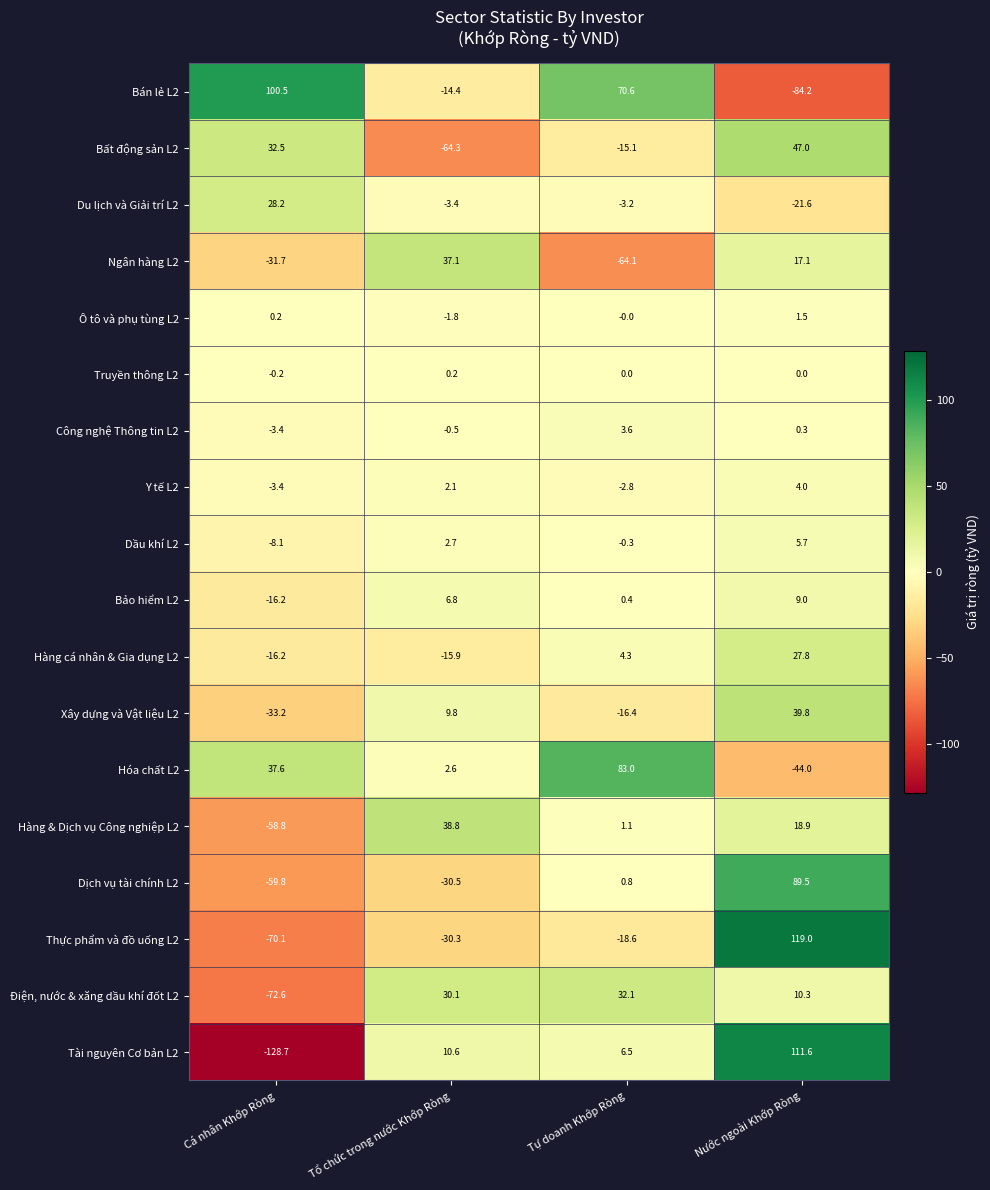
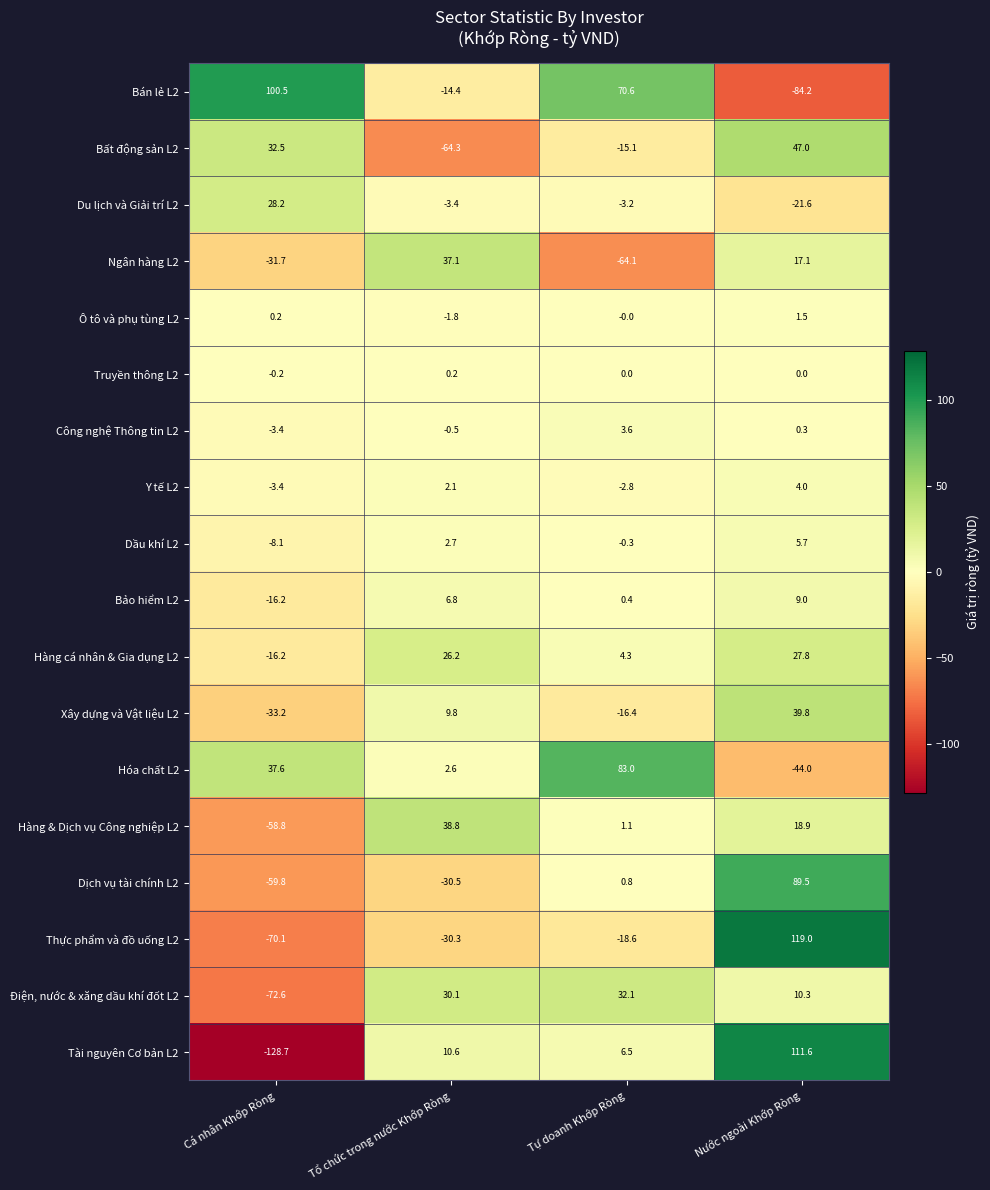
  {
    "Bán lẻ L2": {
      "Cá nhân Khớp Ròng": 100.5,
      "Tổ chức trong nước Khớp Ròng": -14.4,
      "Tự doanh Khớp Ròng": 70.6,
      "Nước ngoài Khớp Ròng": -84.2
    },
    "Bất động sản L2": {
      "Cá nhân Khớp Ròng": 32.5,
      "Tổ chức trong nước Khớp Ròng": -64.3,
      "Tự doanh Khớp Ròng": -15.1,
      "Nước ngoài Khớp Ròng": 47.0
    },
    "Du lịch và Giải trí L2": {
      "Cá nhân Khớp Ròng": 28.2,
      "Tổ chức trong nước Khớp Ròng": -3.4,
      "Tự doanh Khớp Ròng": -3.2,
      "Nước ngoài Khớp Ròng": -21.6
    },
    "Ngân hàng L2": {
      "Cá nhân Khớp Ròng": -31.7,
      "Tổ chức trong nước Khớp Ròng": 37.1,
      "Tự doanh Khớp Ròng": -64.1,
      "Nước ngoài Khớp Ròng": 17.1
    },
    "Ô tô và phụ tùng L2": {
      "Cá nhân Khớp Ròng": 0.2,
      "Tổ chức trong nước Khớp Ròng": -1.8,
      "Tự doanh Khớp Ròng": -0.0,
      "Nước ngoài Khớp Ròng": 1.5
    },
    "Truyền thông L2": {
      "Cá nhân Khớp Ròng": -0.2,
      "Tổ chức trong nước Khớp Ròng": 0.2,
      "Tự doanh Khớp Ròng": 0.0,
      "Nước ngoài Khớp Ròng": 0.0
    },
    "Công nghệ Thông tin L2": {
      "Cá nhân Khớp Ròng": -3.4,
      "Tổ chức trong nước Khớp Ròng": -0.5,
      "Tự doanh Khớp Ròng": 3.6,
      "Nước ngoài Khớp Ròng": 0.3
    },
    "Y tế L2": {
      "Cá nhân Khớp Ròng": -3.4,
      "Tổ chức trong nước Khớp Ròng": 2.1,
      "Tự doanh Khớp Ròng": -2.8,
      "Nước ngoài Khớp Ròng": 4.0
    },
    "Dầu khí L2": {
      "Cá nhân Khớp Ròng": -8.1,
      "Tổ chức trong nước Khớp Ròng": 2.7,
      "Tự doanh Khớp Ròng": -0.3,
      "Nước ngoài Khớp Ròng": 5.7
    },
    "Bảo hiểm L2": {
      "Cá nhân Khớp Ròng": -16.2,
      "Tổ chức trong nước Khớp Ròng": 6.8,
      "Tự doanh Khớp Ròng": 0.4,
      "Nước ngoài Khớp Ròng": 9.0
    },
    "Hàng cá nhân & Gia dụng L2": {
      "Cá nhân Khớp Ròng": -16.2,
-     "Tổ chức trong nước Khớp Ròng": -15.9,
+     "Tổ chức trong nước Khớp Ròng": 26.2,
      "Tự doanh Khớp Ròng": 4.3,
      "Nước ngoài Khớp Ròng": 27.8
    },
    "Xây dựng và Vật liệu L2": {
      "Cá nhân Khớp Ròng": -33.2,
      "Tổ chức trong nước Khớp Ròng": 9.8,
      "Tự doanh Khớp Ròng": -16.4,
      "Nước ngoài Khớp Ròng": 39.8
    },
    "Hóa chất L2": {
      "Cá nhân Khớp Ròng": 37.6,
      "Tổ chức trong nước Khớp Ròng": 2.6,
      "Tự doanh Khớp Ròng": 83.0,
      "Nước ngoài Khớp Ròng": -44.0
    },
    "Hàng & Dịch vụ Công nghiệp L2": {
      "Cá nhân Khớp Ròng": -58.8,
      "Tổ chức trong nước Khớp Ròng": 38.8,
      "Tự doanh Khớp Ròng": 1.1,
      "Nước ngoài Khớp Ròng": 18.9
    },
    "Dịch vụ tài chính L2": {
      "Cá nhân Khớp Ròng": -59.8,
      "Tổ chức trong nước Khớp Ròng": -30.5,
      "Tự doanh Khớp Ròng": 0.8,
      "Nước ngoài Khớp Ròng": 89.5
    },
    "Thực phẩm và đồ uống L2": {
      "Cá nhân Khớp Ròng": -70.1,
      "Tổ chức trong nước Khớp Ròng": -30.3,
      "Tự doanh Khớp Ròng": -18.6,
      "Nước ngoài Khớp Ròng": 119.0
    },
    "Điện, nước & xăng dầu khí đốt L2": {
      "Cá nhân Khớp Ròng": -72.6,
      "Tổ chức trong nước Khớp Ròng": 30.1,
      "Tự doanh Khớp Ròng": 32.1,
      "Nước ngoài Khớp Ròng": 10.3
    },
    "Tài nguyên Cơ bản L2": {
      "Cá nhân Khớp Ròng": -128.7,
      "Tổ chức trong nước Khớp Ròng": 10.6,
      "Tự doanh Khớp Ròng": 6.5,
      "Nước ngoài Khớp Ròng": 111.6
    }
  }
